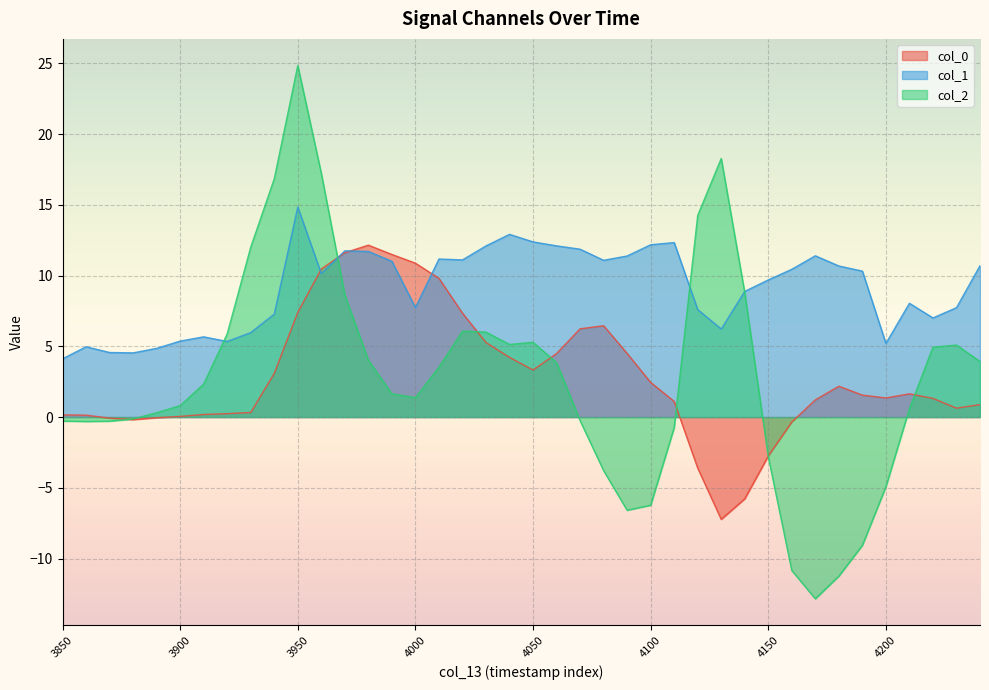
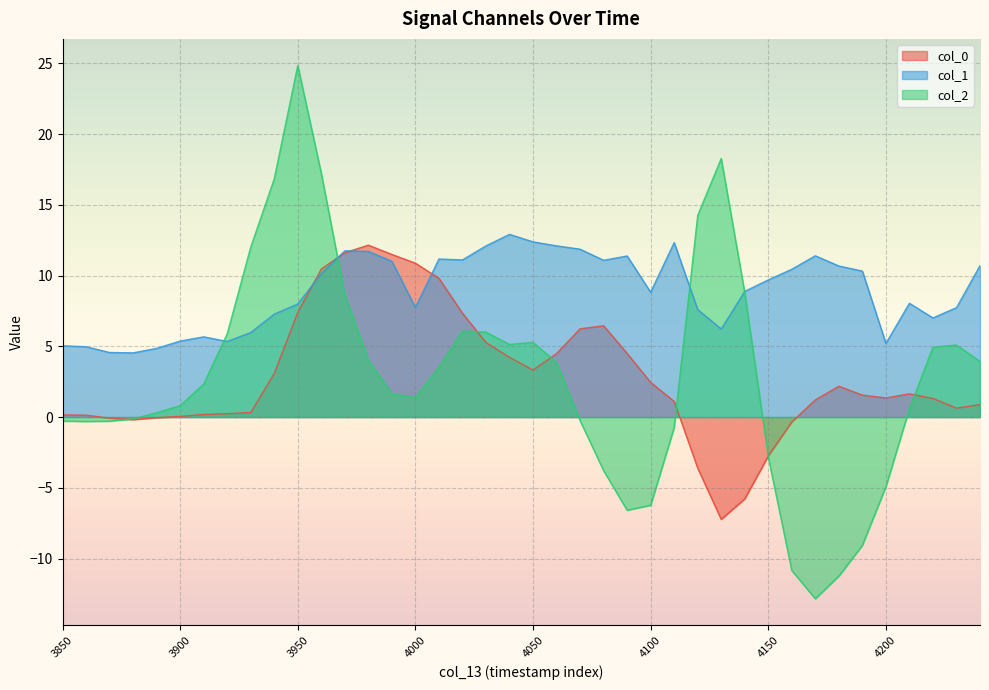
  {
    "col_1": {
-     "3850": 4.1,
+     "3850": 5.0,
      "3900": 5.4,
-     "3950": 14.8,
+     "3950": 8.0,
      "4000": 7.7,
      "4050": 12.4,
-     "4100": 12.2,
+     "4100": 8.8,
      "4150": 9.7,
      "4200": 5.2
    }
  }
